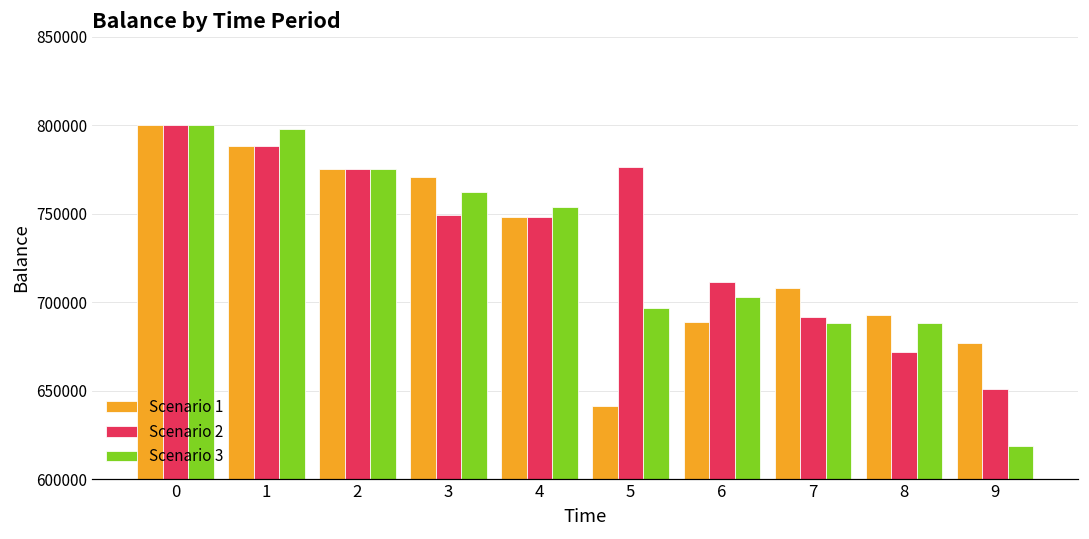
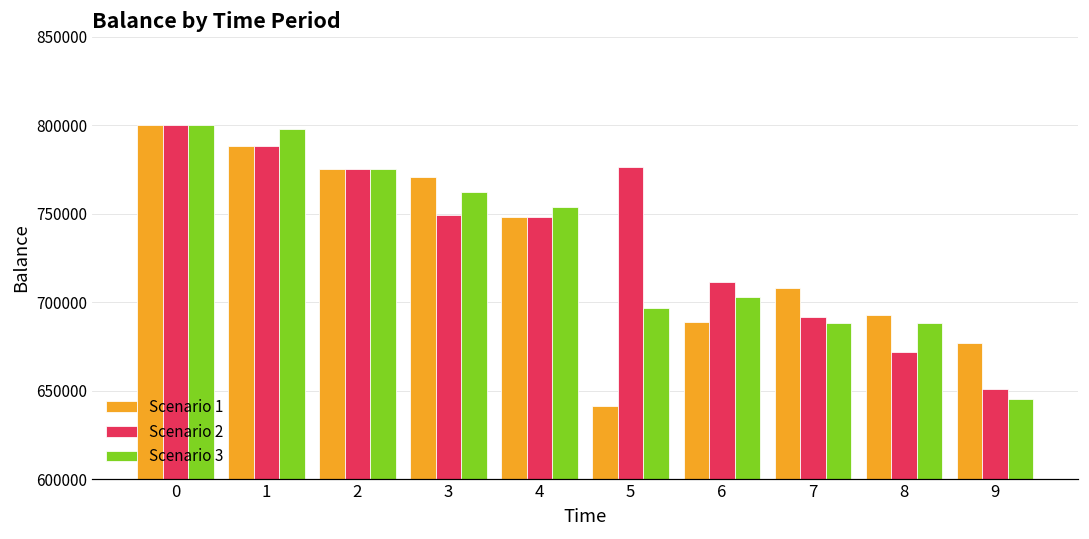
  {
    "Scenario 1": {
      "0": 800000,
      "1": 788000,
      "2": 775000,
      "3": 771000,
      "4": 748000,
      "5": 641000,
      "6": 689000,
      "7": 708000,
      "8": 693000,
      "9": 677000
    },
    "Scenario 2": {
      "0": 800000,
      "1": 788000,
      "2": 775000,
      "3": 749000,
      "4": 748000,
      "5": 777000,
      "6": 711000,
      "7": 692000,
      "8": 672000,
      "9": 651000
    },
    "Scenario 3": {
      "0": 800000,
      "1": 798000,
      "2": 775000,
      "3": 762000,
      "4": 754000,
      "5": 697000,
      "6": 703000,
      "7": 688000,
      "8": 688000,
-     "9": 619000
+     "9": 645000
    }
  }
